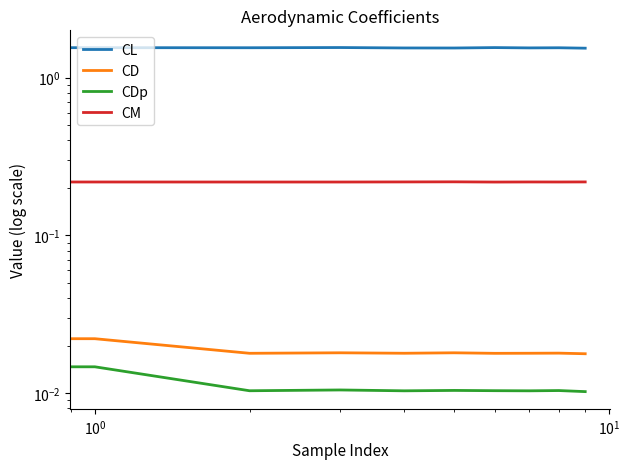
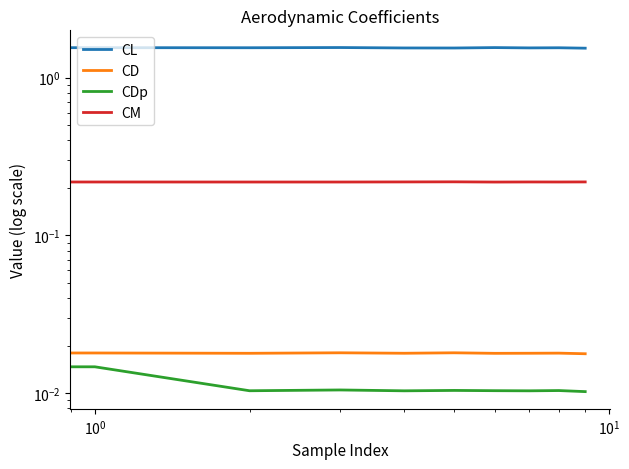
  {
    "CD": {
-     "10^0": 0.022
+     "10^0": 0.018
    },
    "CDp": {
      "10^0": 0.015
    },
    "CM": {
      "10^0": 0.22
    }
  }
